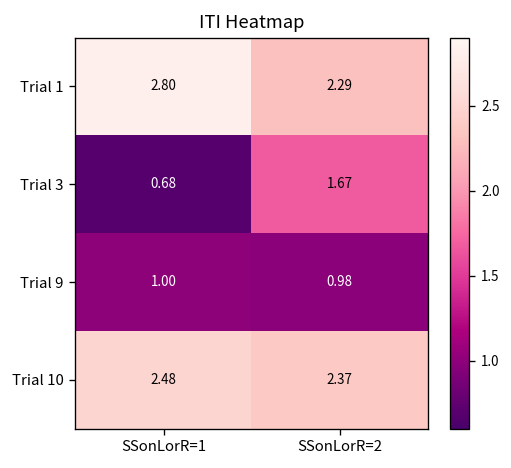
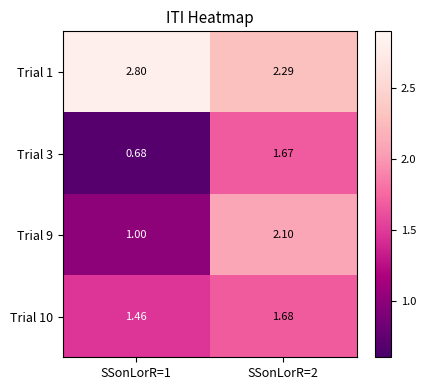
  {
    "Trial 1": {
      "SSonLorR=1": 2.80,
      "SSonLorR=2": 2.29
    },
    "Trial 3": {
      "SSonLorR=1": 0.68,
      "SSonLorR=2": 1.67
    },
    "Trial 9": {
      "SSonLorR=1": 1.00,
-     "SSonLorR=2": 0.98
+     "SSonLorR=2": 2.10
    },
    "Trial 10": {
-     "SSonLorR=1": 2.48,
-     "SSonLorR=2": 2.37
+     "SSonLorR=1": 1.46,
+     "SSonLorR=2": 1.68
    }
  }
